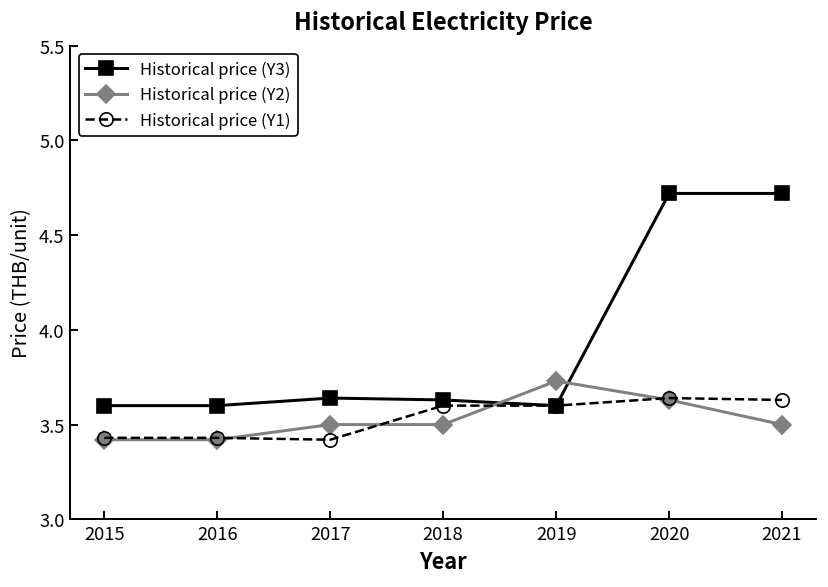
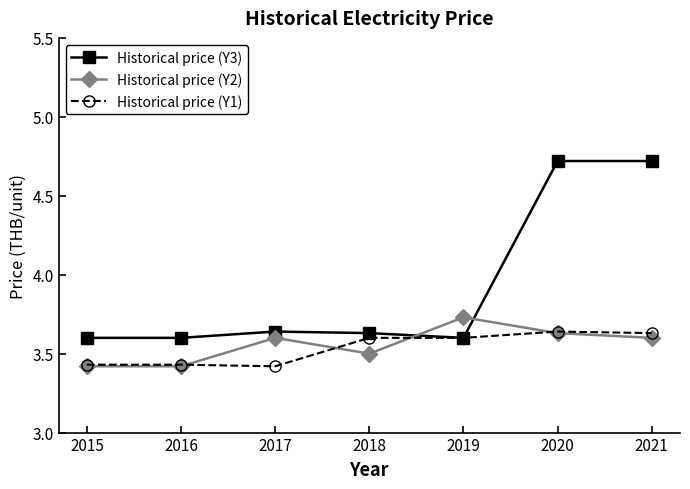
  {
    "Historical price (Y2)": {
-     "2017": 3.5,
+     "2017": 3.6,
      "2018": 3.5,
      "2019": 3.73,
-     "2021": 3.5
+     "2021": 3.6
    }
  }
